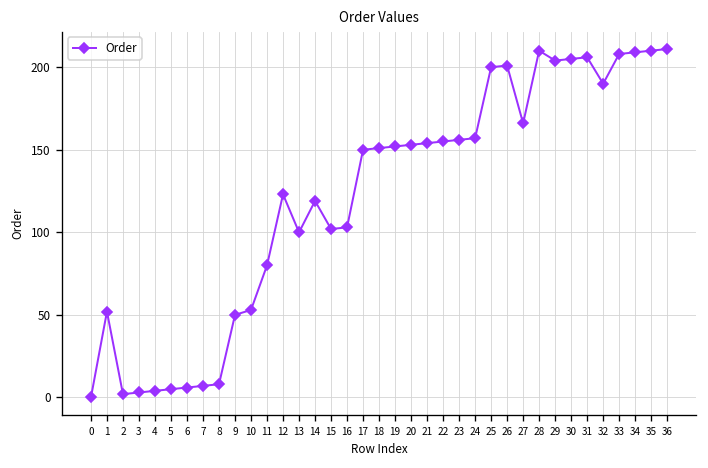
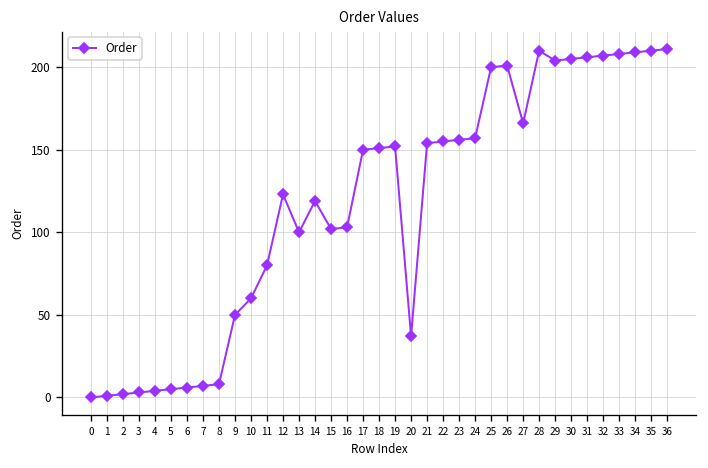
  {
    "0": 0,
-   "1": 52,
+   "1": 1,
    "2": 2,
    "3": 3,
    "4": 4,
    "5": 5,
    "6": 6,
    "7": 7,
    "8": 8,
    "9": 50,
-   "10": 53,
+   "10": 60,
    "11": 80,
    "12": 123,
    "13": 100,
    "14": 119,
    "15": 102,
    "16": 103,
    "17": 150,
    "18": 151,
    "19": 152,
-   "20": 153,
+   "20": 37,
    "21": 154,
    "22": 155,
    "23": 156,
    "24": 157,
    "25": 200,
    "26": 201,
    "27": 166,
    "28": 210,
    "29": 204,
    "30": 205,
    "31": 206,
-   "32": 190,
+   "32": 207,
    "33": 208,
    "34": 209,
    "35": 210,
    "36": 211
  }
